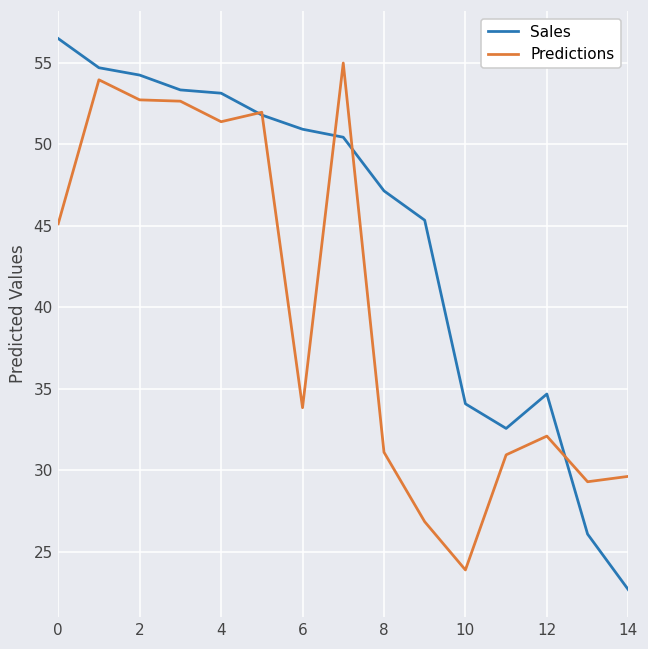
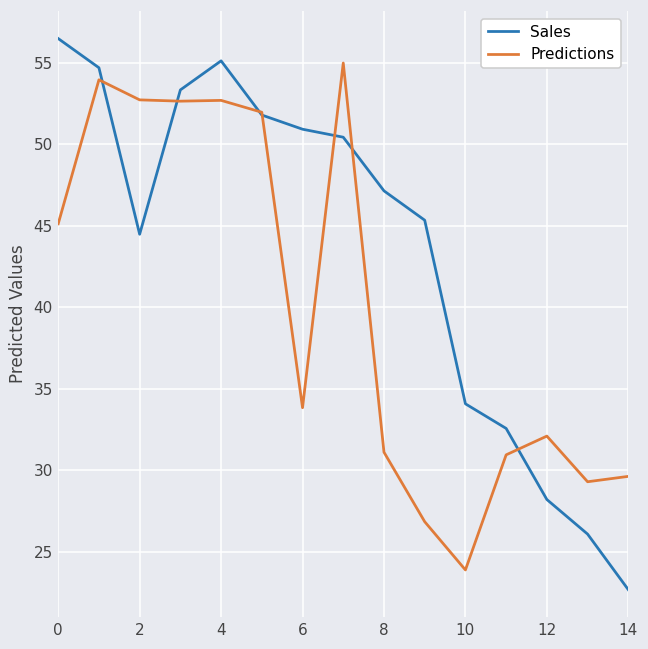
  {
    "Sales": {
      "0": 56.5,
-     "2": 54.2,
-     "4": 53.1,
+     "2": 44.5,
+     "4": 55.1,
      "6": 50.9,
      "8": 47.1,
      "10": 34.1,
-     "12": 34.7,
+     "12": 28.2,
      "14": 22.7
    },
    "Predictions": {
      "0": 45.1,
      "2": 52.7,
-     "4": 51.4,
+     "4": 52.7,
      "6": 33.8,
      "8": 31.1,
      "10": 23.9,
      "12": 32.1,
      "14": 29.6
    }
  }
